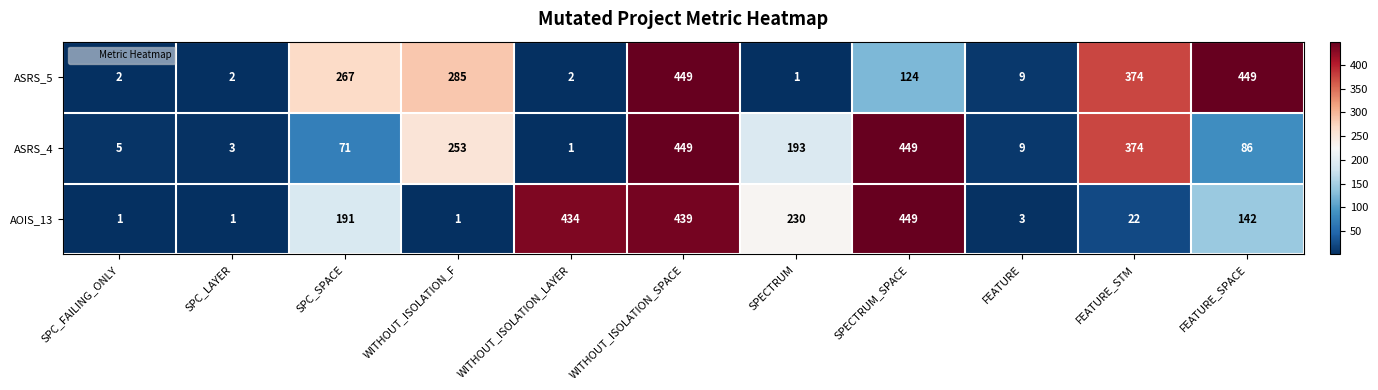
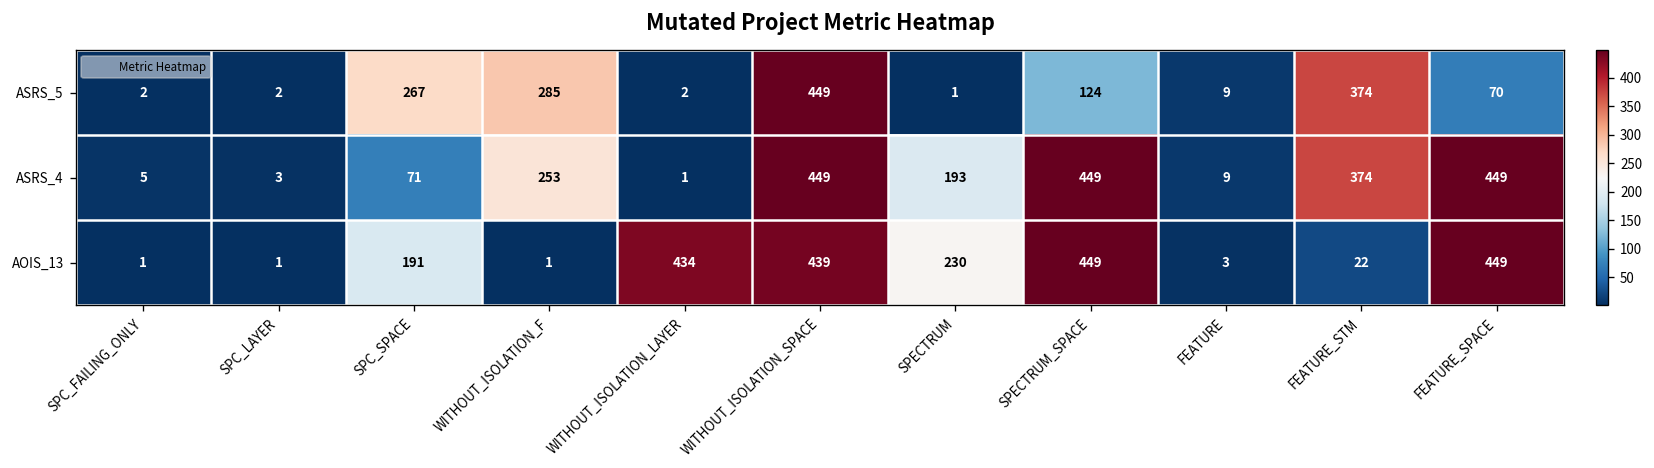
  {
    "ASRS_5": {
      "SPC_FAILING_ONLY": 2,
      "SPC_LAYER": 2,
      "SPC_SPACE": 267,
      "WITHOUT_ISOLATION_F": 285,
      "WITHOUT_ISOLATION_LAYER": 2,
      "WITHOUT_ISOLATION_SPACE": 449,
      "SPECTRUM": 1,
      "SPECTRUM_SPACE": 124,
      "FEATURE": 9,
      "FEATURE_STM": 374,
-     "FEATURE_SPACE": 449
+     "FEATURE_SPACE": 70
    },
    "ASRS_4": {
      "SPC_FAILING_ONLY": 5,
      "SPC_LAYER": 3,
      "SPC_SPACE": 71,
      "WITHOUT_ISOLATION_F": 253,
      "WITHOUT_ISOLATION_LAYER": 1,
      "WITHOUT_ISOLATION_SPACE": 449,
      "SPECTRUM": 193,
      "SPECTRUM_SPACE": 449,
      "FEATURE": 9,
      "FEATURE_STM": 374,
-     "FEATURE_SPACE": 86
+     "FEATURE_SPACE": 449
    },
    "AOIS_13": {
      "SPC_FAILING_ONLY": 1,
      "SPC_LAYER": 1,
      "SPC_SPACE": 191,
      "WITHOUT_ISOLATION_F": 1,
      "WITHOUT_ISOLATION_LAYER": 434,
      "WITHOUT_ISOLATION_SPACE": 439,
      "SPECTRUM": 230,
      "SPECTRUM_SPACE": 449,
      "FEATURE": 3,
      "FEATURE_STM": 22,
-     "FEATURE_SPACE": 142
+     "FEATURE_SPACE": 449
    }
  }
